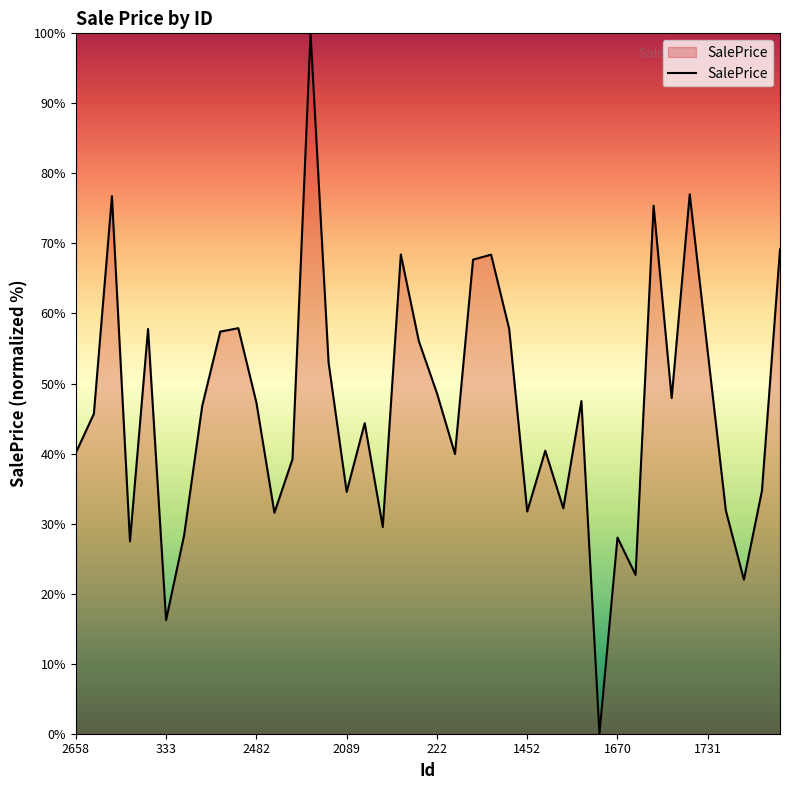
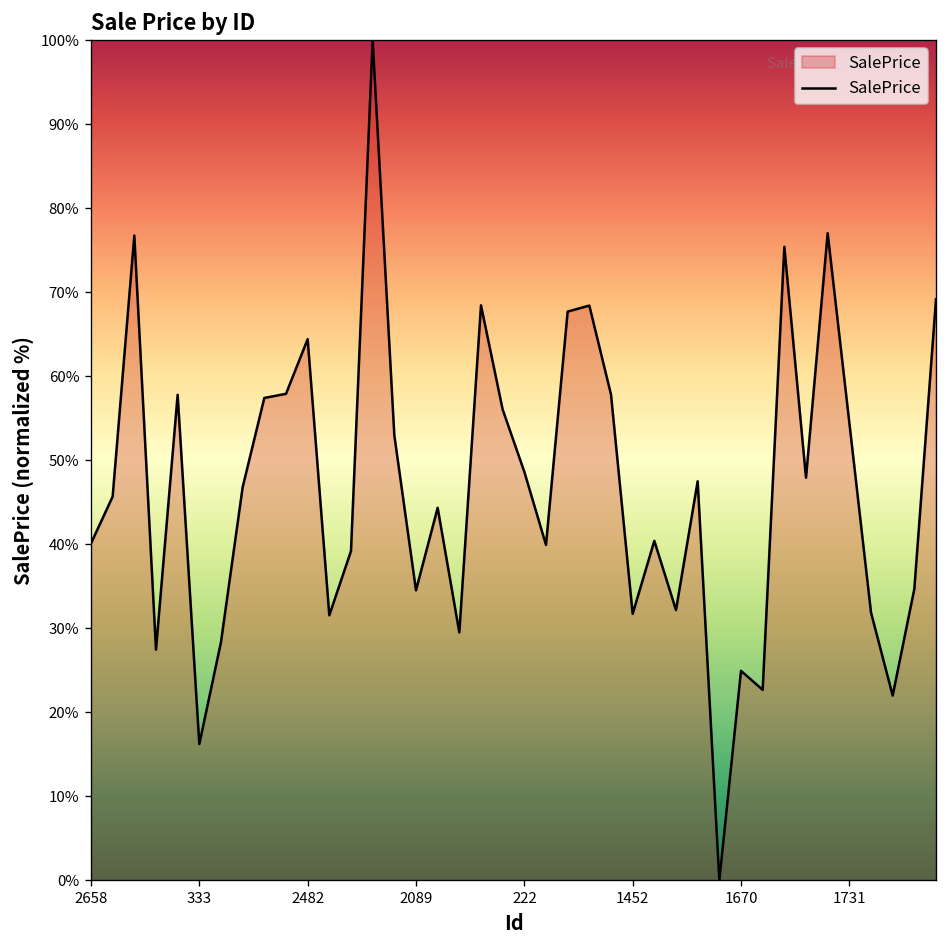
  {
    "2658": "40%",
    "333": "16%",
-   "2482": "47%",
+   "2482": "64%",
    "2089": "35%",
    "222": "49%",
    "1452": "32%",
-   "1670": "28%",
+   "1670": "25%",
    "1731": "54%"
  }
